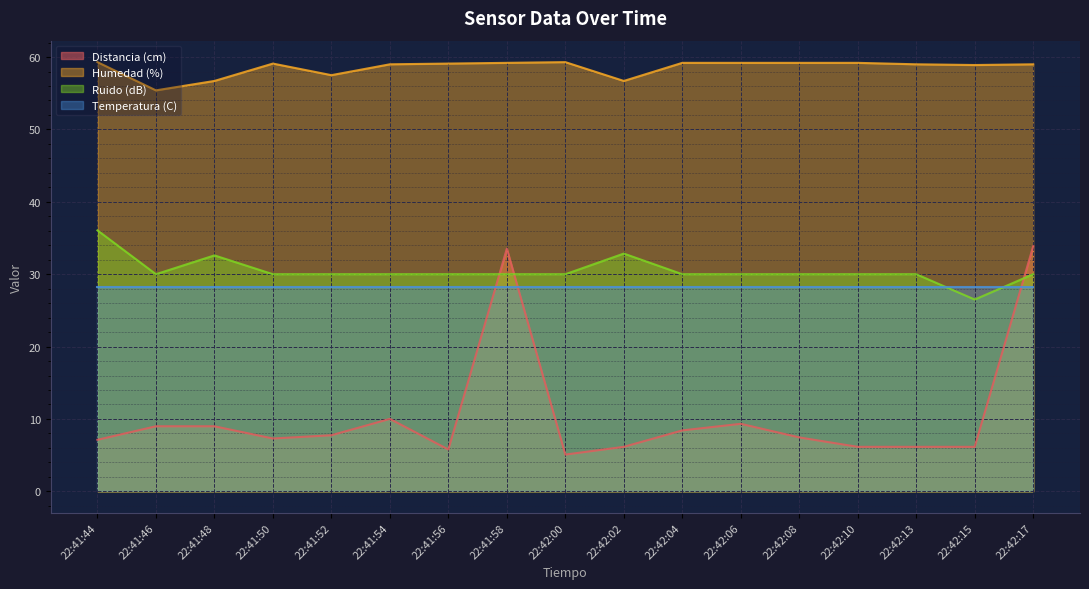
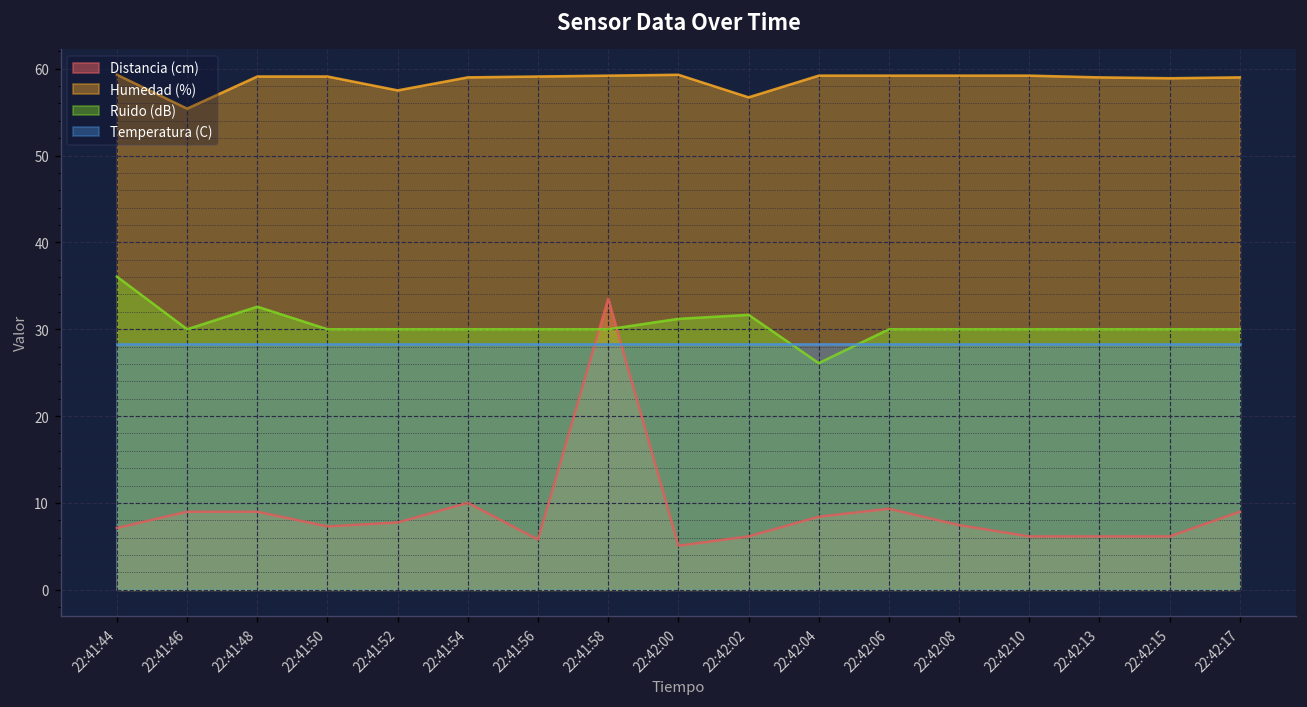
  {
    "Distancia (cm)": {
      "22:41:44": 7,
      "22:41:46": 9,
      "22:41:48": 9,
      "22:41:50": 7,
      "22:41:52": 8,
      "22:41:54": 10,
      "22:41:56": 6,
      "22:41:58": 34,
      "22:42:00": 5,
      "22:42:02": 6,
      "22:42:04": 8,
      "22:42:06": 9,
      "22:42:08": 7,
      "22:42:10": 6,
      "22:42:13": 6,
      "22:42:15": 6,
-     "22:42:17": 34
+     "22:42:17": 9
    },
    "Humedad (%)": {
-     "22:41:48": 57,
+     "22:41:48": 59,
      "22:41:50": 59,
      "22:41:52": 58,
      "22:41:54": 59,
      "22:41:56": 59,
      "22:41:58": 59,
      "22:42:00": 59,
      "22:42:02": 57,
      "22:42:04": 59,
      "22:42:06": 59,
      "22:42:08": 59,
      "22:42:10": 59,
      "22:42:13": 59,
      "22:42:15": 59,
      "22:42:17": 59
    },
    "Ruido (dB)": {
      "22:41:44": 36,
      "22:41:46": 30,
      "22:41:48": 33,
      "22:41:50": 30,
      "22:41:52": 30,
      "22:41:54": 30,
      "22:41:56": 30,
      "22:41:58": 30,
-     "22:42:00": 30,
-     "22:42:02": 33,
-     "22:42:04": 30,
+     "22:42:00": 31,
+     "22:42:02": 32,
+     "22:42:04": 26,
      "22:42:06": 30,
      "22:42:08": 30,
      "22:42:10": 30,
      "22:42:13": 30,
-     "22:42:15": 27,
+     "22:42:15": 30,
      "22:42:17": 30
    },
    "Temperatura (C)": {
      "22:41:44": 28,
      "22:41:46": 28,
      "22:41:48": 28,
      "22:41:50": 28,
      "22:41:52": 28,
      "22:41:54": 28,
      "22:41:56": 28,
      "22:41:58": 28,
      "22:42:00": 28,
      "22:42:02": 28,
      "22:42:04": 28,
      "22:42:06": 28,
      "22:42:08": 28,
      "22:42:10": 28,
      "22:42:13": 28,
      "22:42:15": 28,
      "22:42:17": 28
    }
  }
